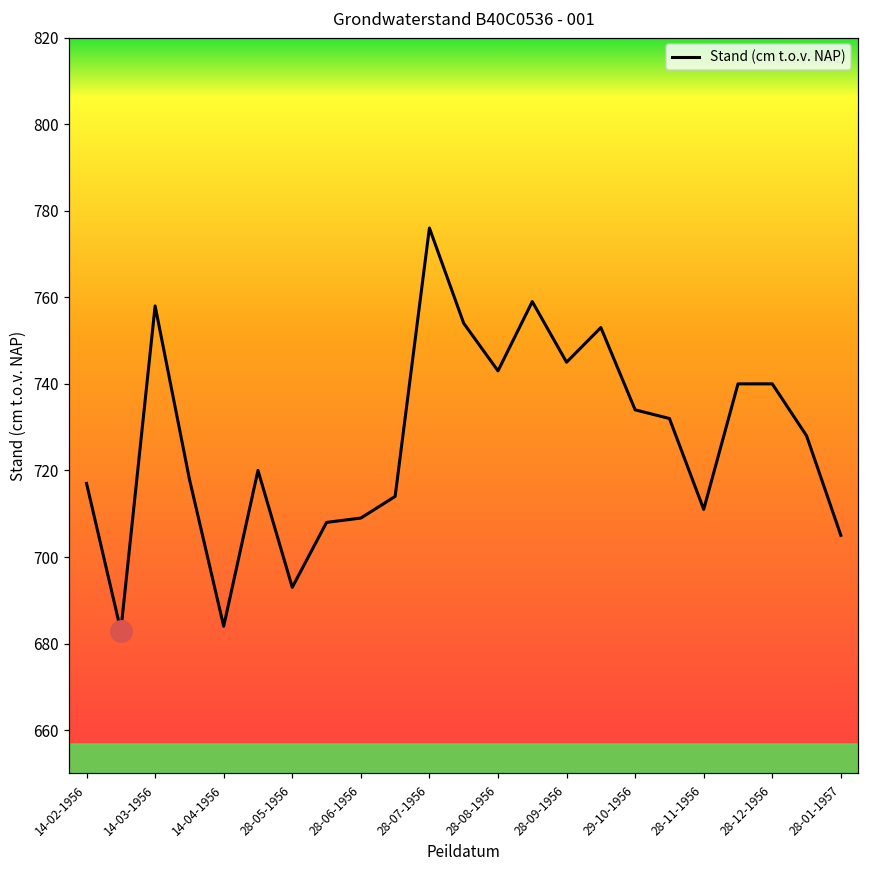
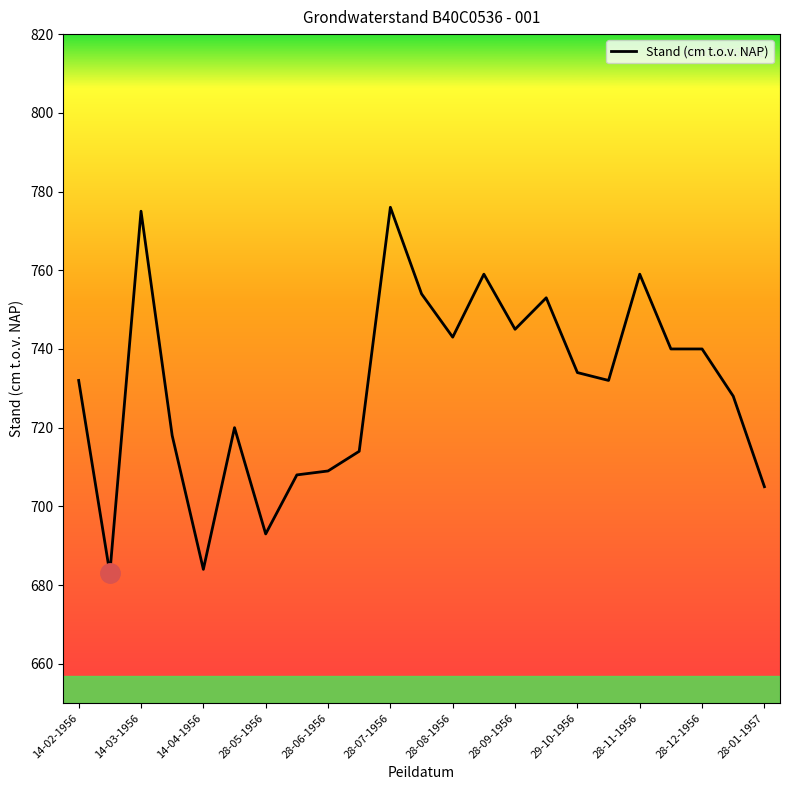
  {
    "Stand (cm t.o.v. NAP)": {
-     "14-02-1956": 717,
-     "14-03-1956": 758,
+     "14-02-1956": 732,
+     "14-03-1956": 775,
      "14-04-1956": 684,
      "28-05-1956": 693,
      "28-06-1956": 709,
      "28-07-1956": 776,
      "28-08-1956": 743,
      "28-09-1956": 745,
      "29-10-1956": 734,
-     "28-11-1956": 711,
+     "28-11-1956": 759,
      "28-12-1956": 740,
      "28-01-1957": 705
    }
  }
